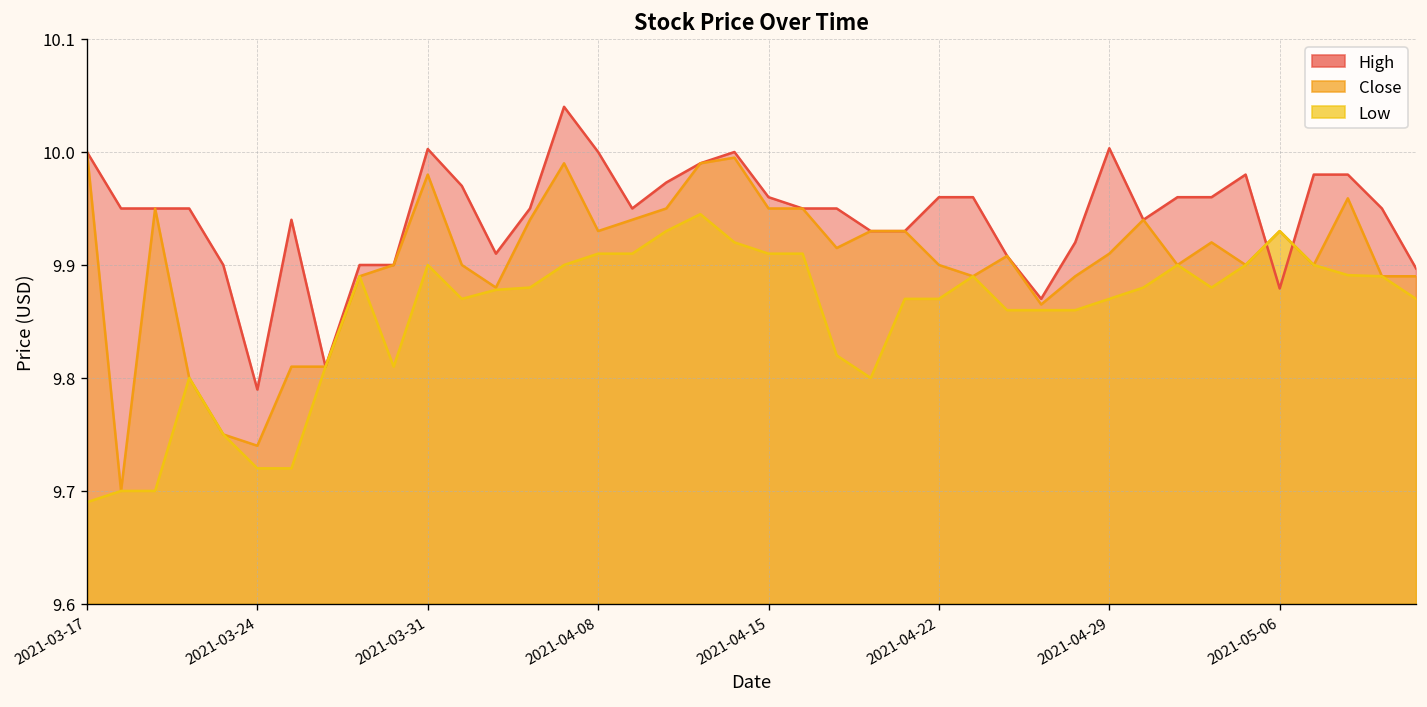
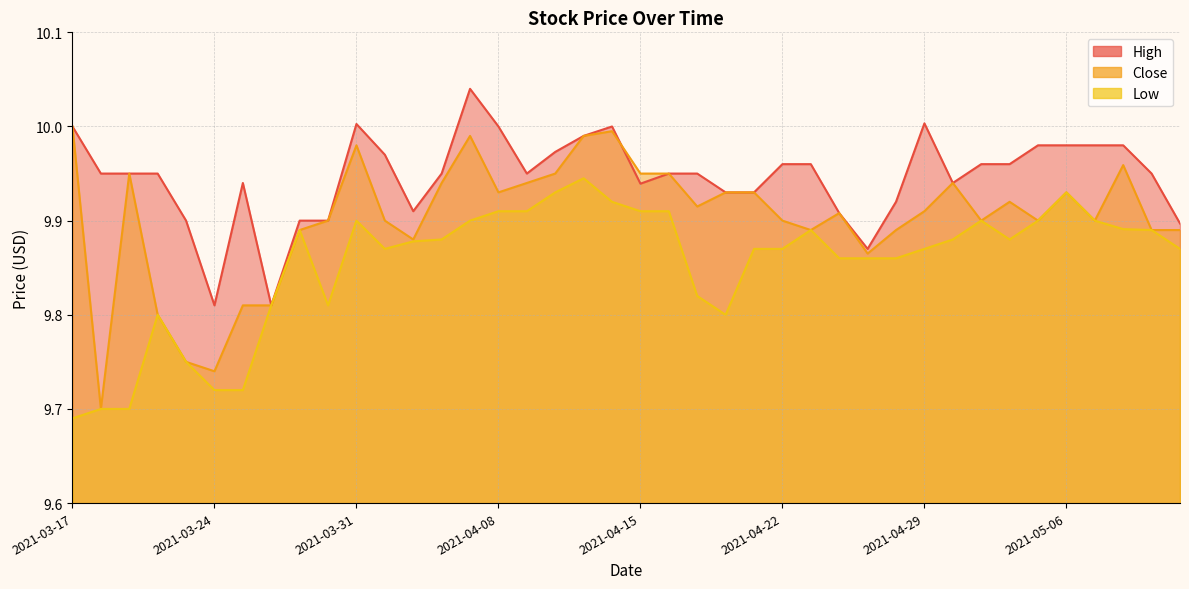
  {
    "High": {
-     "2021-03-24": 9.79,
+     "2021-03-24": 9.81,
      "2021-03-31": 10.00,
      "2021-04-08": 10.00,
-     "2021-04-15": 9.96,
+     "2021-04-15": 9.94,
      "2021-04-22": 9.96,
      "2021-04-29": 10.00,
-     "2021-05-06": 9.88
+     "2021-05-06": 9.98
    }
  }
